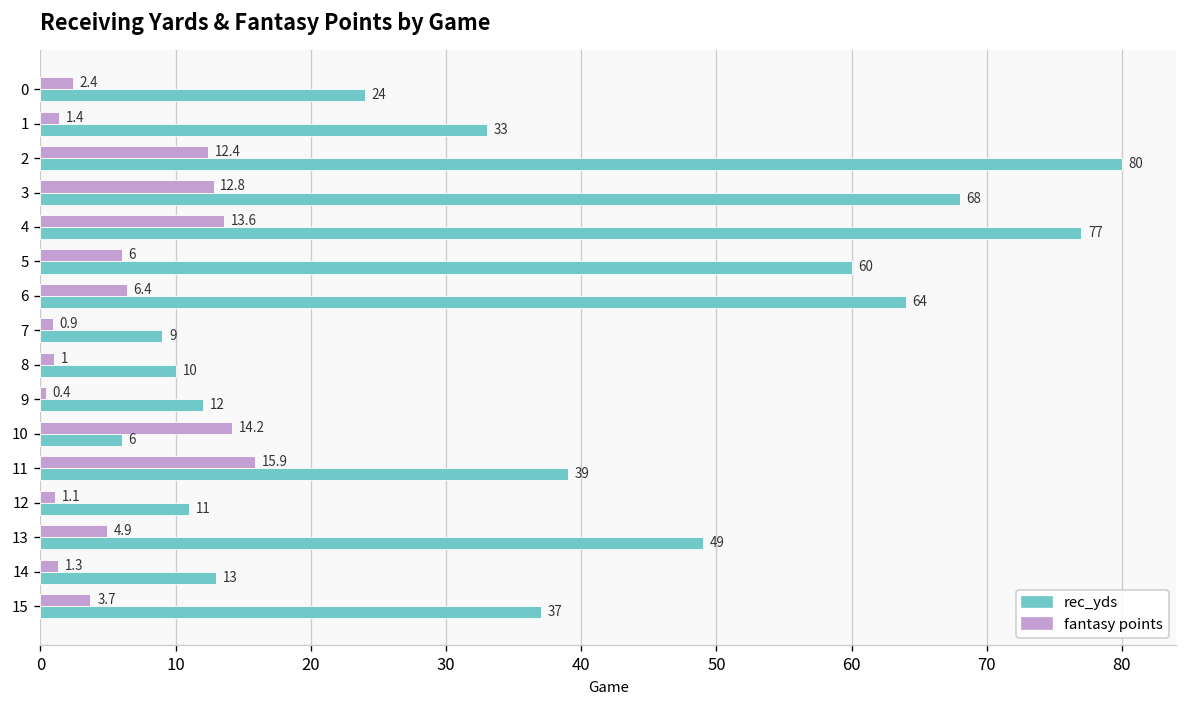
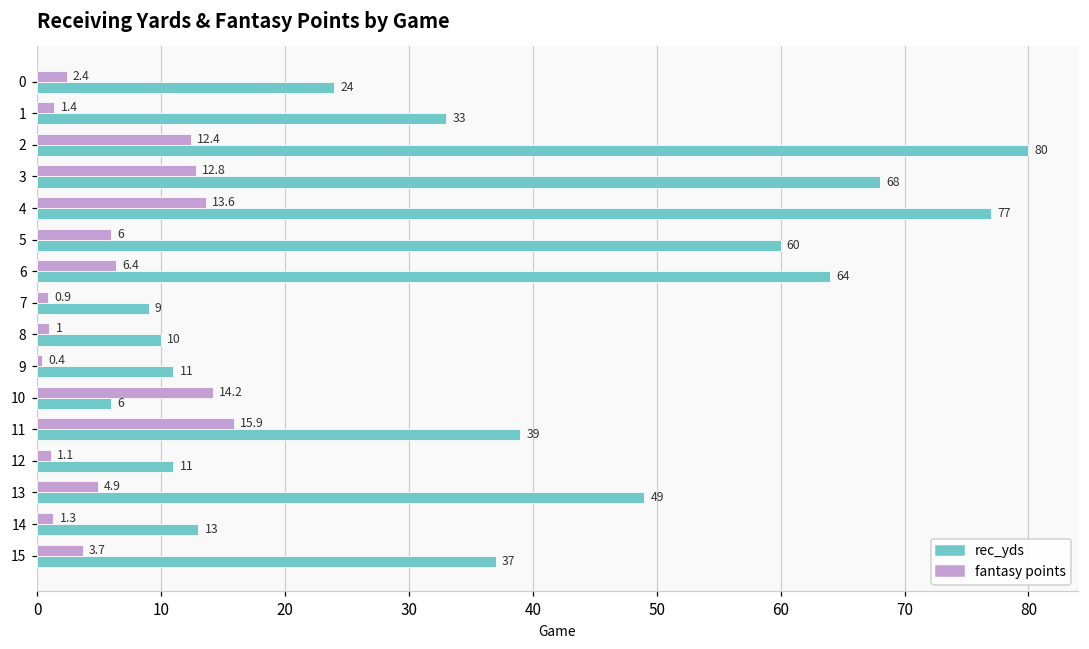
  {
    "rec_yds": {
      "0": 24,
      "1": 33,
      "2": 80,
      "3": 68,
      "4": 77,
      "5": 60,
      "6": 64,
      "7": 9,
      "8": 10,
-     "9": 12,
+     "9": 11,
      "10": 6,
      "11": 39,
      "12": 11,
      "13": 49,
      "14": 13,
      "15": 37
    },
    "fantasy points": {
      "0": 2.4,
      "1": 1.4,
      "2": 12.4,
      "3": 12.8,
      "4": 13.6,
      "5": 6,
      "6": 6.4,
      "7": 0.9,
      "8": 1,
      "9": 0.4,
      "10": 14.2,
      "11": 15.9,
      "12": 1.1,
      "13": 4.9,
      "14": 1.3,
      "15": 3.7
    }
  }
